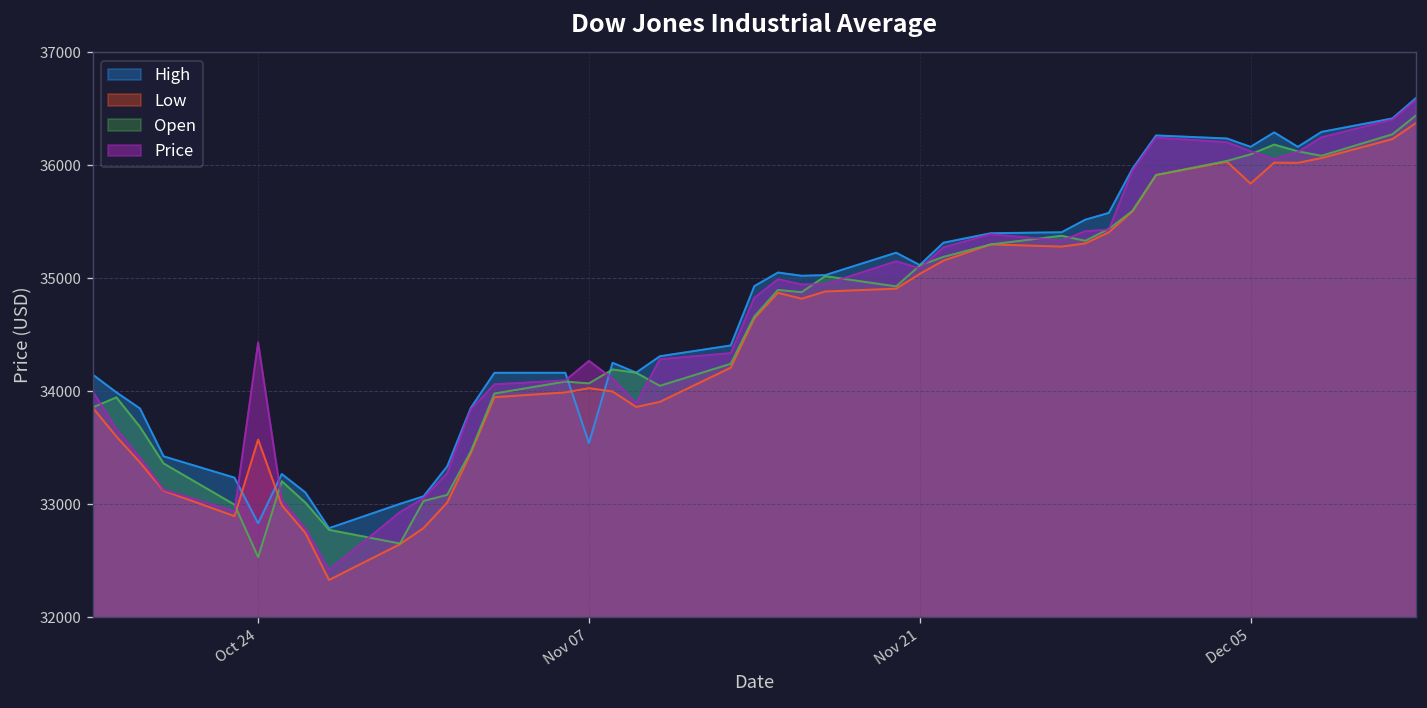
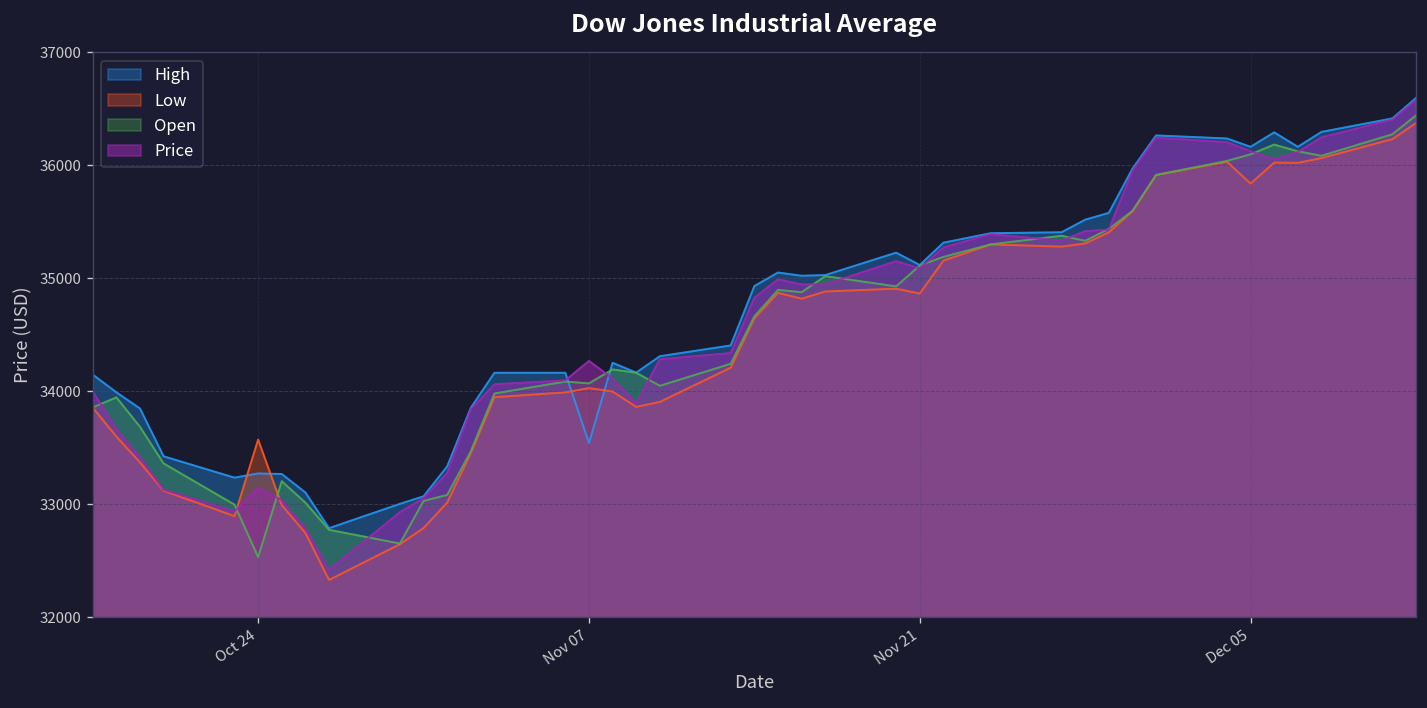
  {
    "High": {
-     "Oct 24": 32800,
+     "Oct 24": 33300,
      "Nov 07": 33500,
      "Dec 05": 36200
    },
    "Low": {
      "Oct 24": 33600,
      "Nov 07": 34000,
-     "Nov 21": 35000,
+     "Nov 21": 34900,
      "Dec 05": 35800
    },
    "Open": {
      "Oct 24": 32500,
      "Nov 07": 34100
    },
    "Price": {
-     "Oct 24": 34400,
+     "Oct 24": 33100,
      "Nov 07": 34300
    }
  }
